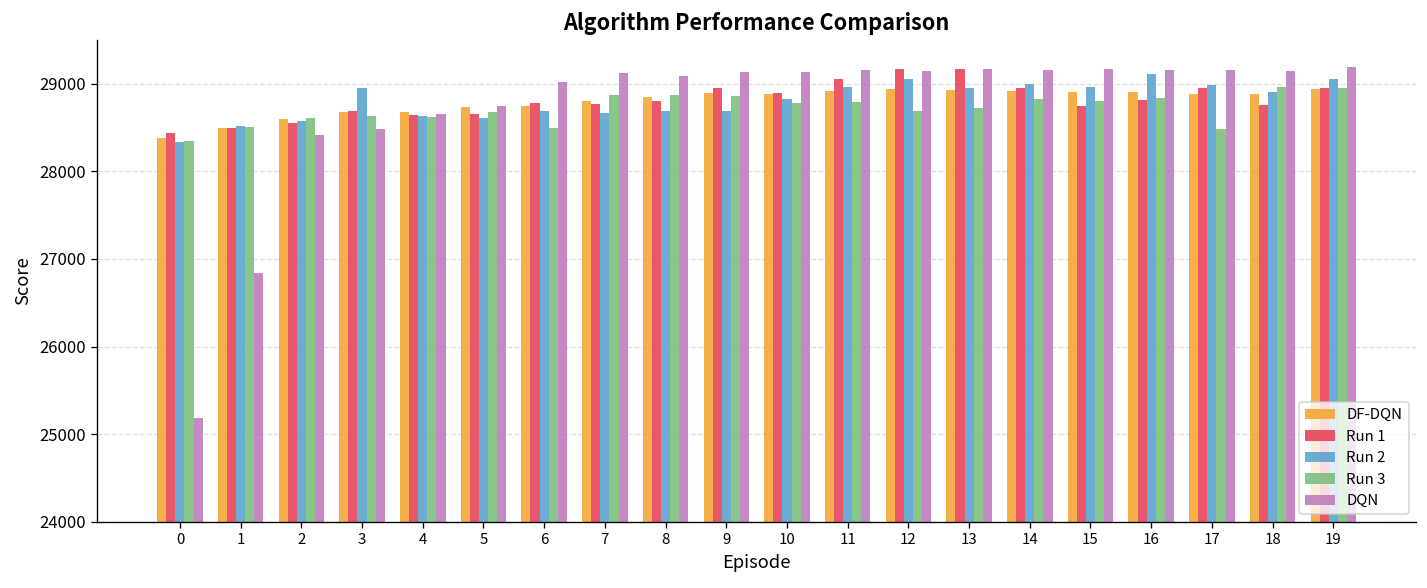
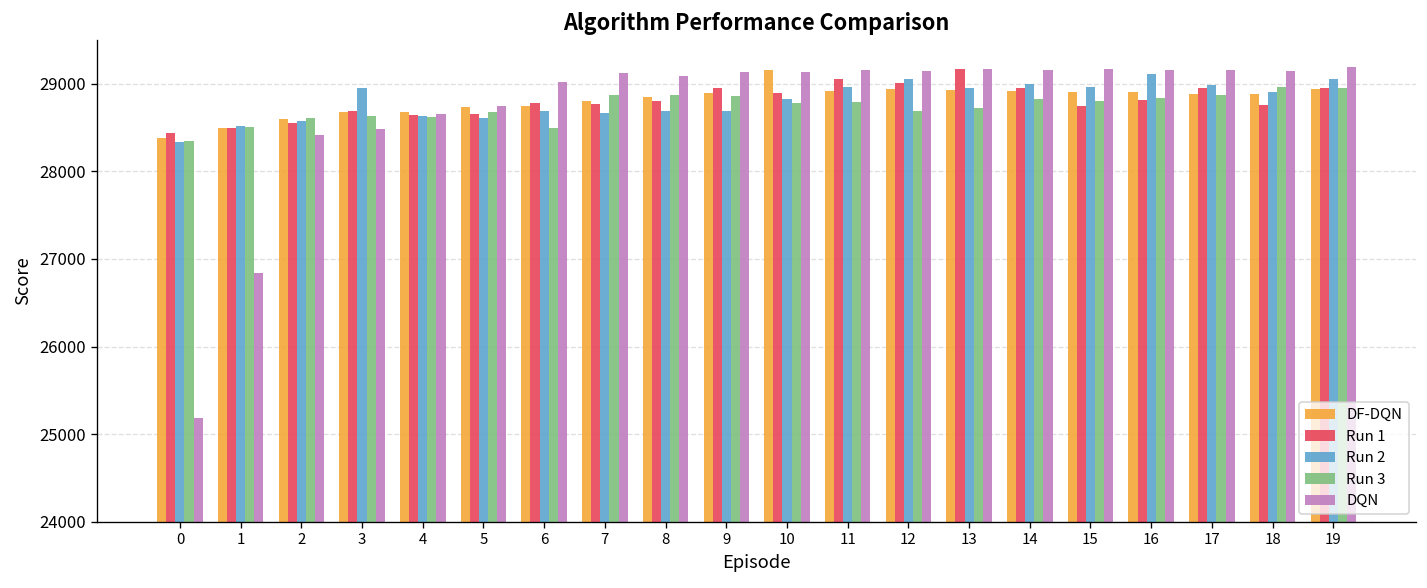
  {
    "DF-DQN": {
      "0": 28400,
      "1": 28500,
      "2": 28600,
      "3": 28700,
      "4": 28700,
      "5": 28700,
      "6": 28700,
      "7": 28800,
      "8": 28900,
      "9": 28900,
-     "10": 28900,
+     "10": 29200,
      "11": 28900,
      "12": 28900,
      "13": 28900,
      "14": 28900,
      "15": 28900,
      "16": 28900,
      "17": 28900,
      "18": 28900,
      "19": 28900
    },
    "Run 1": {
      "0": 28400,
      "1": 28500,
      "2": 28500,
      "3": 28700,
      "4": 28600,
      "5": 28700,
      "6": 28800,
      "7": 28800,
      "8": 28800,
      "9": 29000,
      "10": 28900,
      "11": 29000,
-     "12": 29200,
+     "12": 29000,
      "13": 29200,
      "14": 29000,
      "15": 28700,
      "16": 28800,
      "17": 29000,
      "18": 28800,
      "19": 29000
    },
    "Run 2": {
      "0": 28300,
      "1": 28500,
      "2": 28600,
      "3": 28900,
      "4": 28600,
      "5": 28600,
      "6": 28700,
      "7": 28700,
      "8": 28700,
      "9": 28700,
      "10": 28800,
      "11": 29000,
      "12": 29100,
      "13": 29000,
      "14": 29000,
      "15": 29000,
      "16": 29100,
      "17": 29000,
      "18": 28900,
      "19": 29100
    },
    "Run 3": {
      "0": 28400,
      "1": 28500,
      "2": 28600,
      "3": 28600,
      "4": 28600,
      "5": 28700,
      "6": 28500,
      "7": 28900,
      "8": 28900,
      "9": 28900,
      "10": 28800,
      "11": 28800,
      "12": 28700,
      "13": 28700,
      "14": 28800,
      "15": 28800,
      "16": 28800,
-     "17": 28500,
+     "17": 28900,
      "18": 29000,
      "19": 29000
    },
    "DQN": {
      "0": 25200,
      "1": 26800,
      "2": 28400,
      "3": 28500,
      "4": 28700,
      "5": 28700,
      "6": 29000,
      "7": 29100,
      "8": 29100,
      "9": 29100,
      "10": 29100,
      "11": 29200,
      "12": 29100,
      "13": 29200,
      "14": 29200,
      "15": 29200,
      "16": 29200,
      "17": 29200,
      "18": 29100,
      "19": 29200
    }
  }
